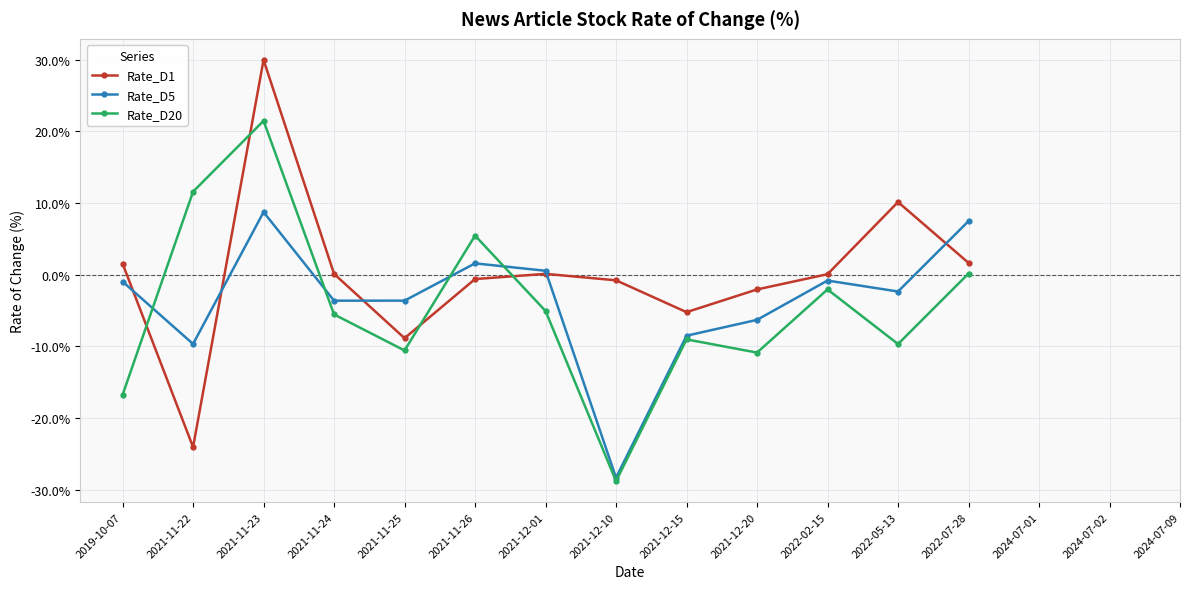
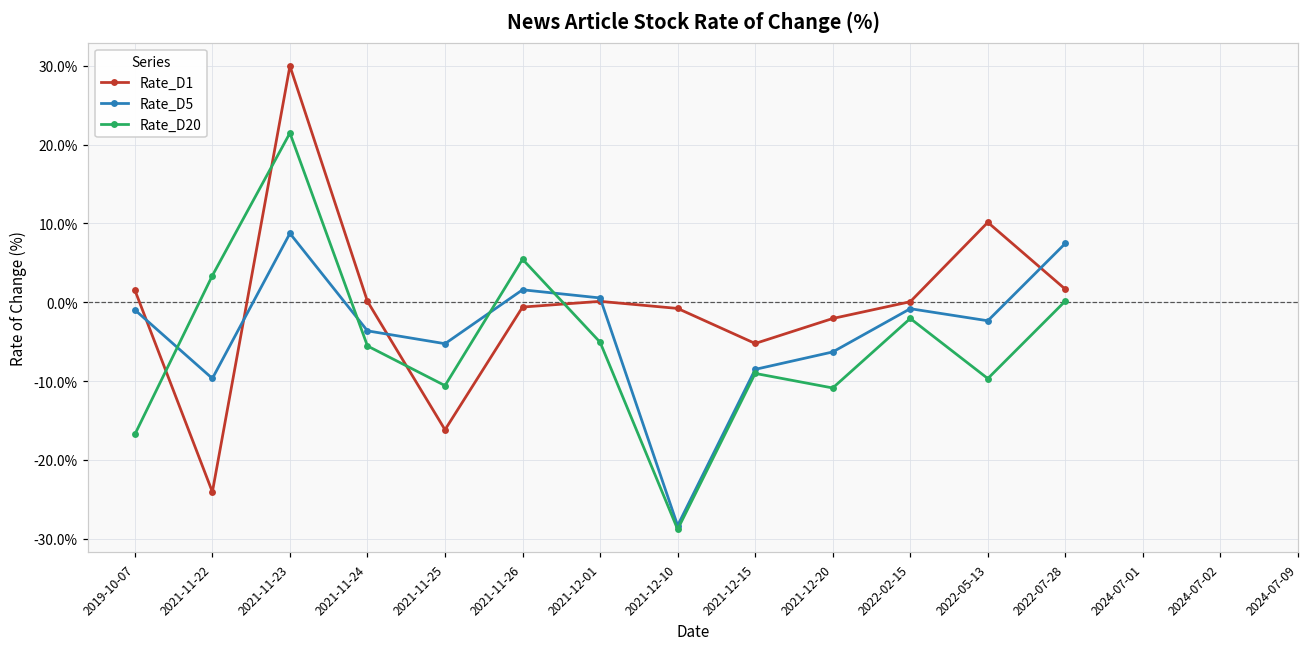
  {
    "Rate_D1": {
      "2019-10-07": "2%",
      "2021-11-22": "-24%",
      "2021-11-23": "30%",
      "2021-11-24": "0%",
-     "2021-11-25": "-9%",
+     "2021-11-25": "-16%",
      "2021-11-26": "-1%",
      "2021-12-01": "0%",
      "2021-12-10": "-1%",
      "2021-12-15": "-5%",
      "2021-12-20": "-2%",
      "2022-02-15": "0%",
      "2022-05-13": "10%",
      "2022-07-28": "2%"
    },
    "Rate_D5": {
      "2019-10-07": "-1%",
      "2021-11-22": "-10%",
      "2021-11-23": "9%",
      "2021-11-24": "-4%",
-     "2021-11-25": "-4%",
+     "2021-11-25": "-5%",
      "2021-11-26": "2%",
      "2021-12-01": "1%",
      "2021-12-10": "-28%",
      "2021-12-15": "-9%",
      "2021-12-20": "-6%",
      "2022-02-15": "-1%",
      "2022-05-13": "-2%",
      "2022-07-28": "7%"
    },
    "Rate_D20": {
      "2019-10-07": "-17%",
-     "2021-11-22": "12%",
+     "2021-11-22": "3%",
      "2021-11-23": "21%",
      "2021-11-24": "-6%",
      "2021-11-25": "-11%",
      "2021-11-26": "5%",
      "2021-12-01": "-5%",
      "2021-12-10": "-29%",
      "2021-12-15": "-9%",
      "2021-12-20": "-11%",
      "2022-02-15": "-2%",
      "2022-05-13": "-10%",
      "2022-07-28": "0%"
    }
  }
